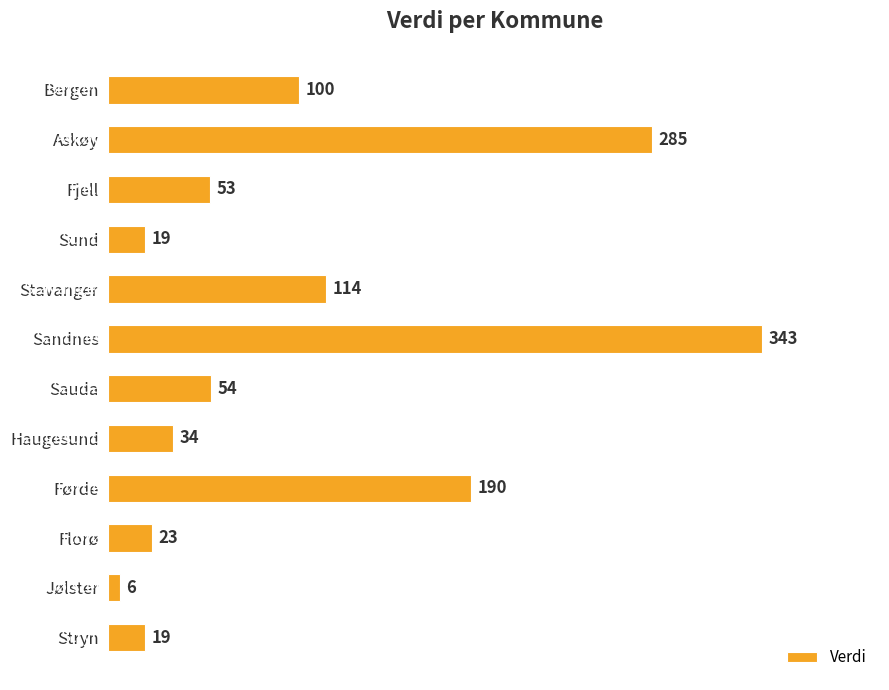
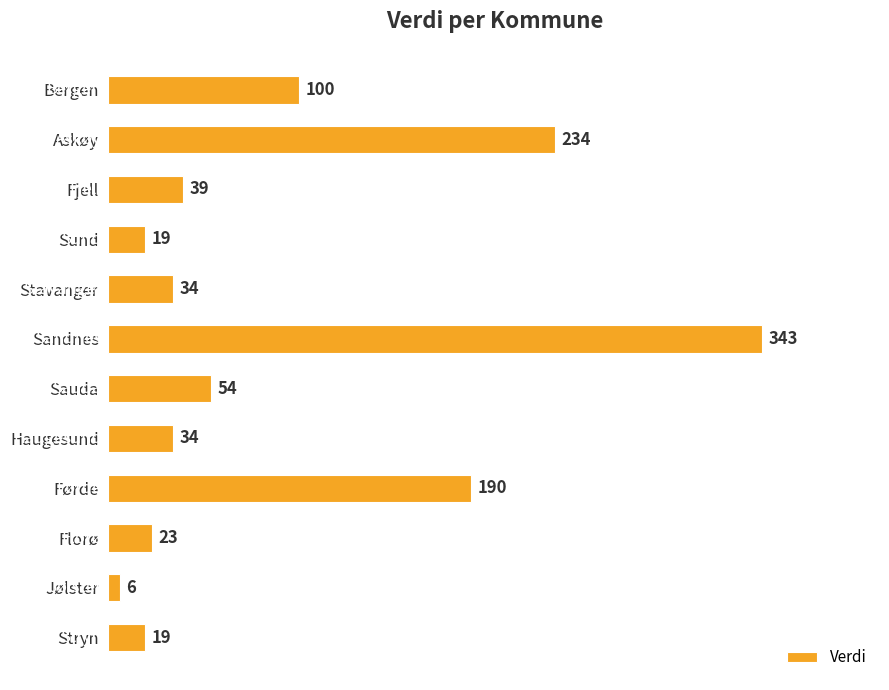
  {
    "Bergen": 100,
-   "Askøy": 285,
-   "Fjell": 53,
+   "Askøy": 234,
+   "Fjell": 39,
    "Sund": 19,
-   "Stavanger": 114,
+   "Stavanger": 34,
    "Sandnes": 343,
    "Sauda": 54,
    "Haugesund": 34,
    "Førde": 190,
    "Florø": 23,
    "Jølster": 6,
    "Stryn": 19
  }
